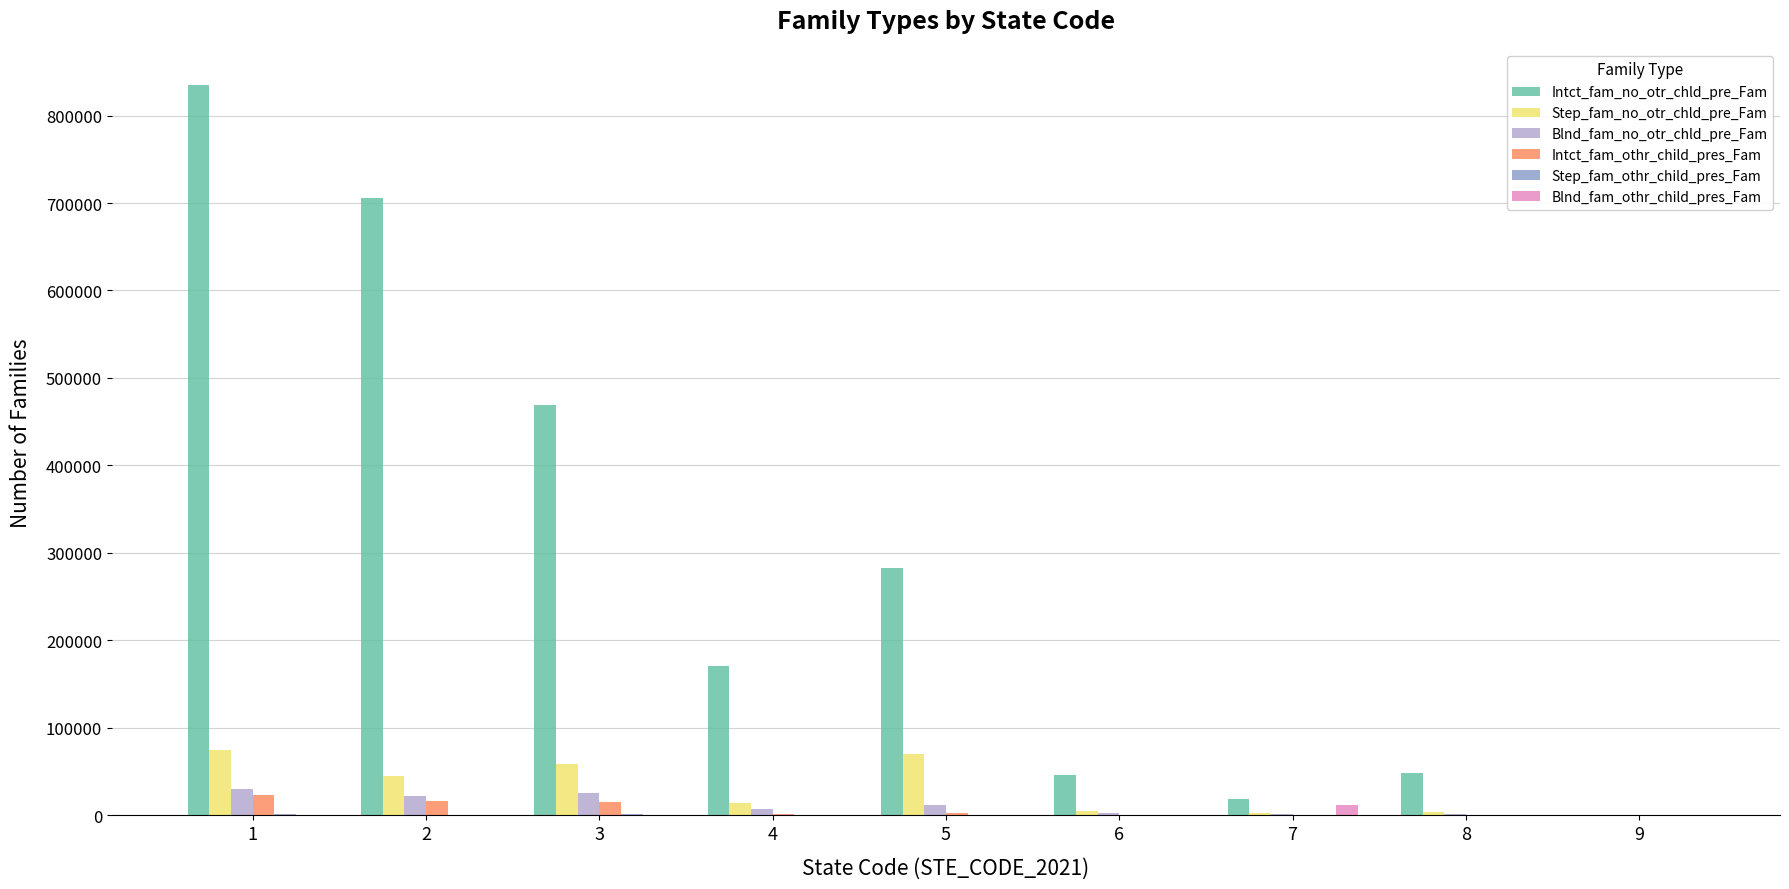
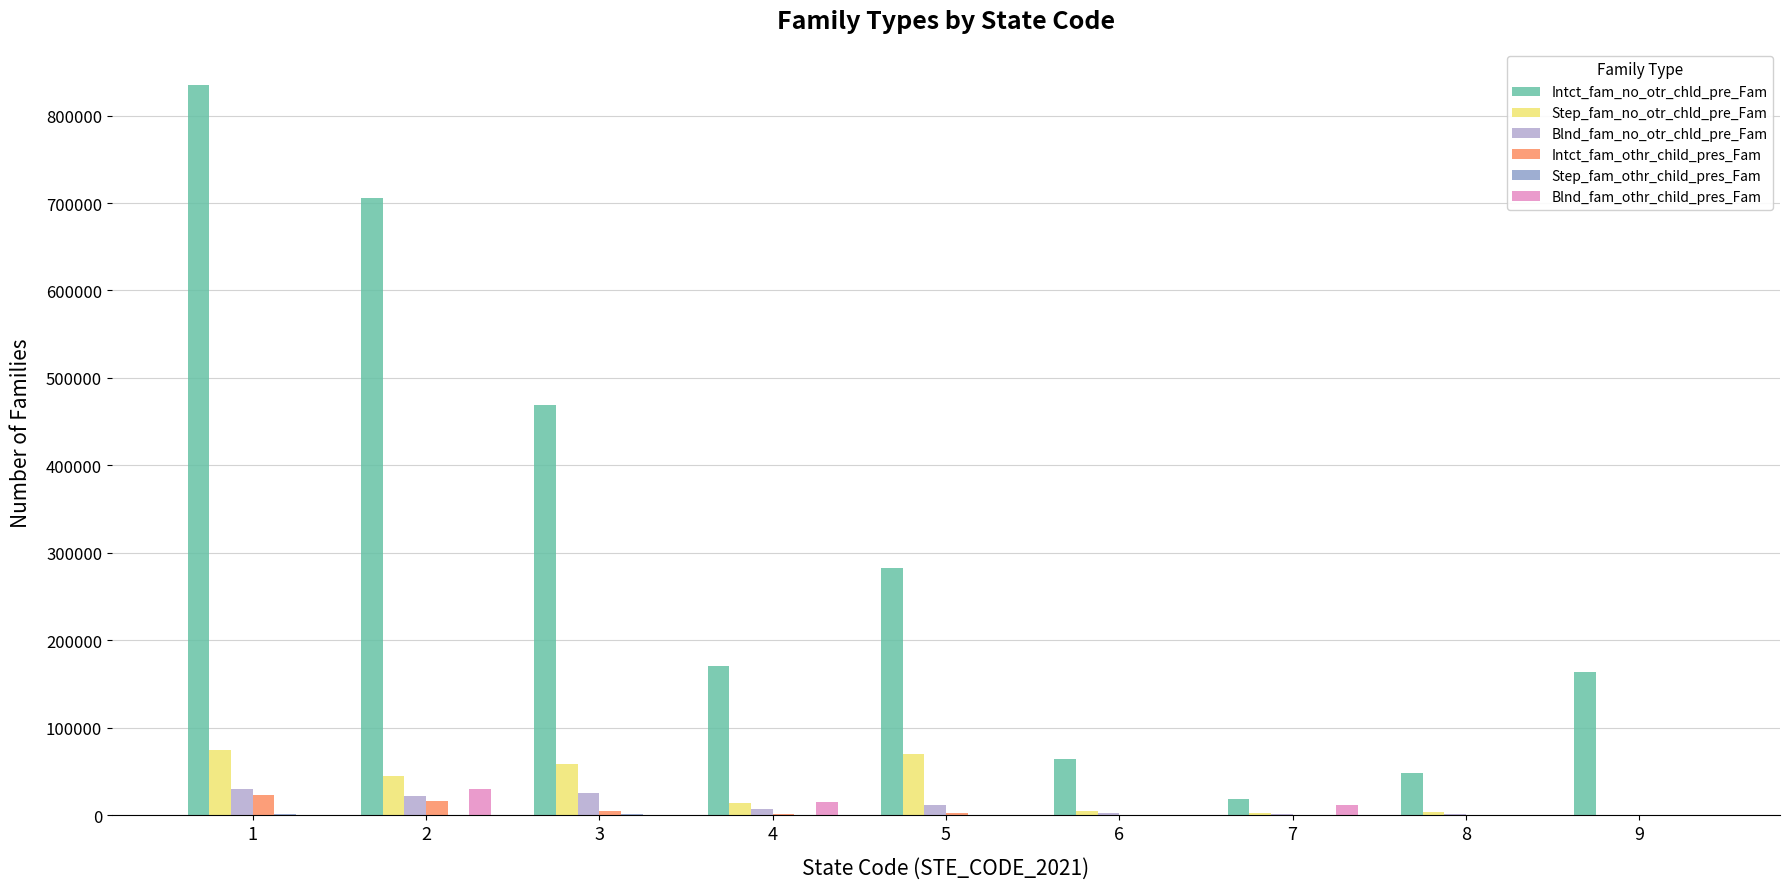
  {
    "Intct_fam_no_otr_chld_pre_Fam": {
      "1": 830000,
      "2": 710000,
      "3": 470000,
      "4": 170000,
      "5": 280000,
-     "6": 50000,
+     "6": 60000,
      "7": 20000,
      "8": 50000,
-     "9": 0
+     "9": 160000
    },
    "Step_fam_no_otr_chld_pre_Fam": {
      "1": 80000,
      "2": 50000,
      "3": 60000,
      "4": 10000,
      "5": 70000,
      "6": 0,
      "7": 0,
      "8": 0
    },
    "Intct_fam_othr_child_pres_Fam": {
      "1": 20000,
      "2": 20000,
-     "3": 20000
+     "3": 10000
    },
    "Blnd_fam_othr_child_pres_Fam": {
-     "2": 0,
-     "4": 0,
+     "2": 30000,
+     "4": 10000,
      "7": 10000,
      "9": 0
    }
  }
